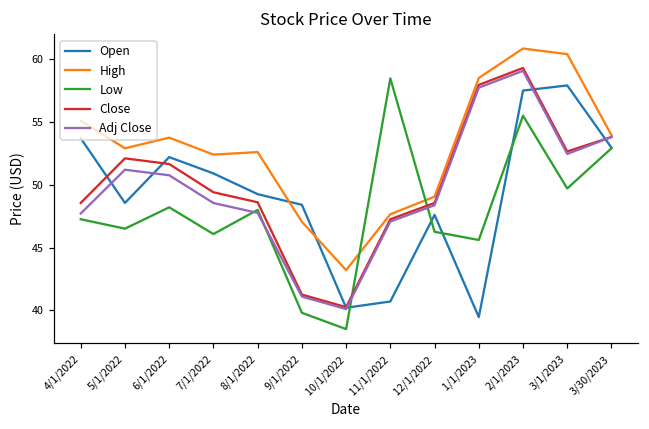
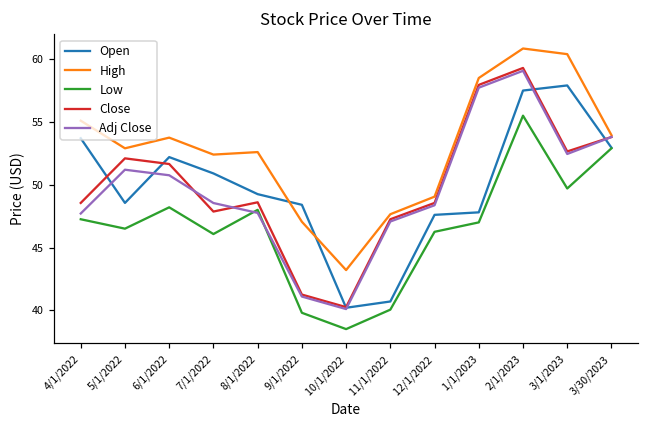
  {
    "Open": {
      "4/1/2022": 53.7,
      "5/1/2022": 48.5,
      "6/1/2022": 52.2,
      "7/1/2022": 50.9,
      "8/1/2022": 49.3,
      "9/1/2022": 48.4,
      "11/1/2022": 40.7,
      "12/1/2022": 47.6,
-     "1/1/2023": 39.5,
+     "1/1/2023": 47.8,
      "2/1/2023": 57.5,
      "3/1/2023": 57.9
    },
    "High": {
      "5/1/2022": 52.9,
      "6/1/2022": 53.8,
      "7/1/2022": 52.4,
      "8/1/2022": 52.6,
      "9/1/2022": 47.1,
      "10/1/2022": 43.2,
      "11/1/2022": 47.7,
      "12/1/2022": 49.0,
      "1/1/2023": 58.5,
      "2/1/2023": 60.8,
      "3/1/2023": 60.4
    },
    "Low": {
      "4/1/2022": 47.3,
      "5/1/2022": 46.5,
      "6/1/2022": 48.2,
      "7/1/2022": 46.1,
      "8/1/2022": 48.0,
      "9/1/2022": 39.8,
      "10/1/2022": 38.5,
-     "11/1/2022": 58.5,
+     "11/1/2022": 40.0,
      "12/1/2022": 46.3,
-     "1/1/2023": 45.6,
+     "1/1/2023": 47.0,
      "2/1/2023": 55.5,
      "3/1/2023": 49.7
    },
    "Close": {
      "4/1/2022": 48.5,
      "5/1/2022": 52.1,
      "6/1/2022": 51.7,
-     "7/1/2022": 49.4,
+     "7/1/2022": 47.9,
      "8/1/2022": 48.6,
      "2/1/2023": 59.3
    },
    "Adj Close": {
      "4/1/2022": 47.7,
      "5/1/2022": 51.2,
      "6/1/2022": 50.8,
      "7/1/2022": 48.5,
      "8/1/2022": 47.8,
      "2/1/2023": 59.1
    }
  }
